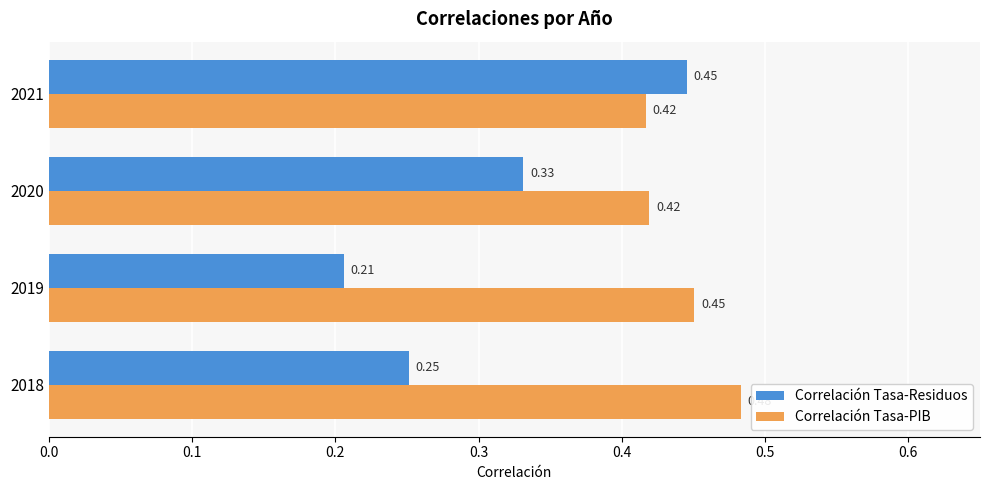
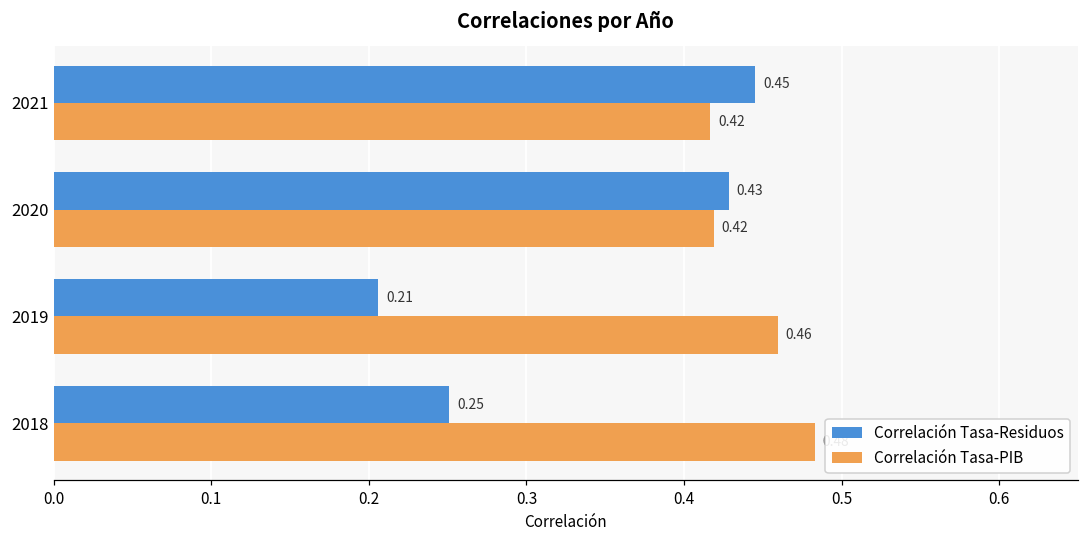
  {
    "Correlación Tasa-Residuos": {
      "2021": 0.45,
-     "2020": 0.33,
+     "2020": 0.43,
      "2019": 0.21,
      "2018": 0.25
    },
    "Correlación Tasa-PIB": {
      "2021": 0.42,
      "2020": 0.42,
-     "2019": 0.45
+     "2019": 0.46
    }
  }
